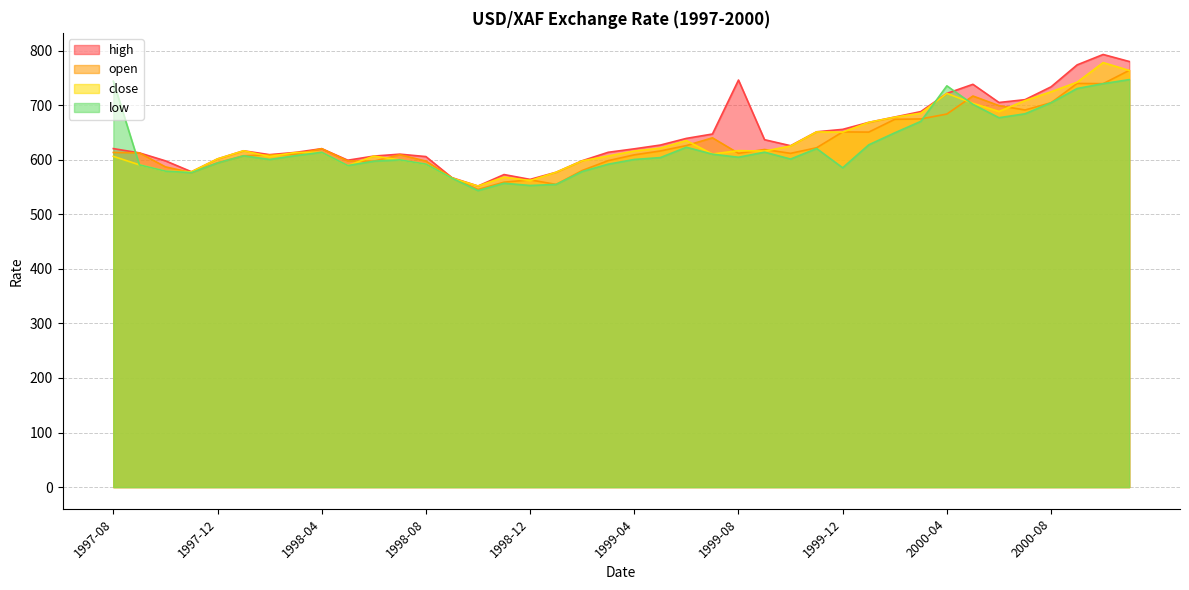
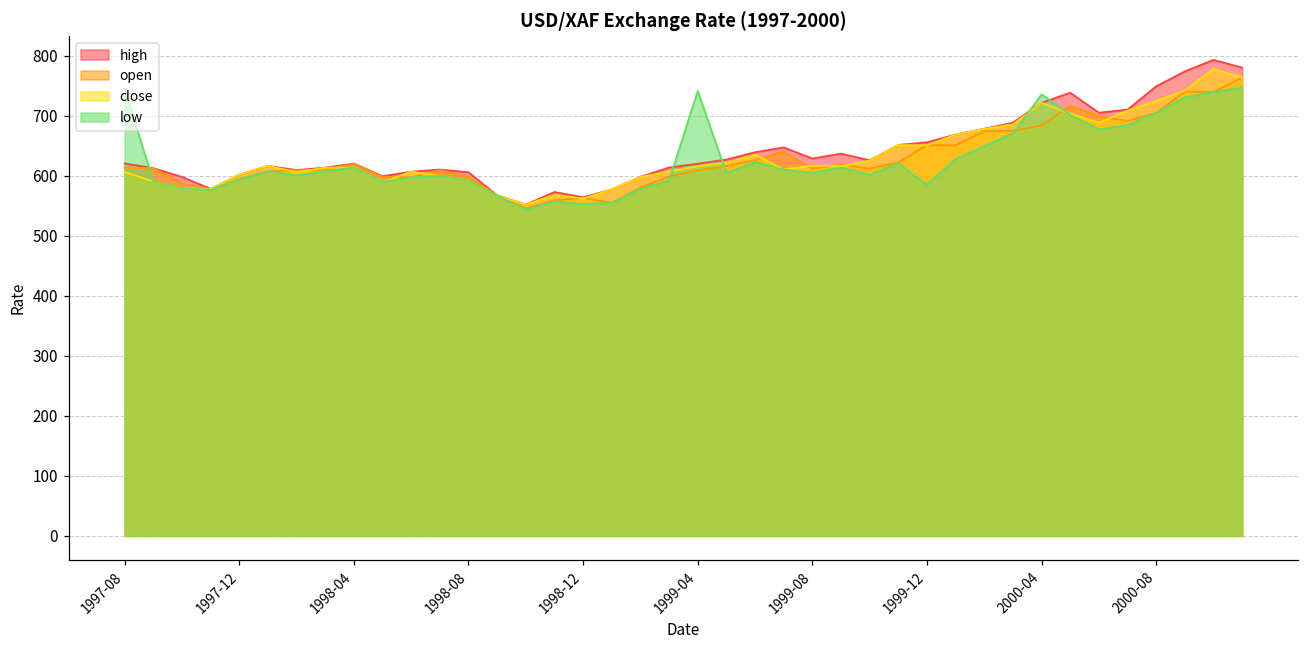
  {
    "high": {
      "1997-08": 620,
      "1998-08": 610,
-     "1999-08": 750,
-     "2000-08": 730
+     "1999-08": 630,
+     "2000-08": 750
    },
    "low": {
      "1998-12": 550,
-     "1999-04": 600,
+     "1999-04": 740,
      "1999-08": 600,
      "1999-12": 590,
      "2000-04": 740
    }
  }
